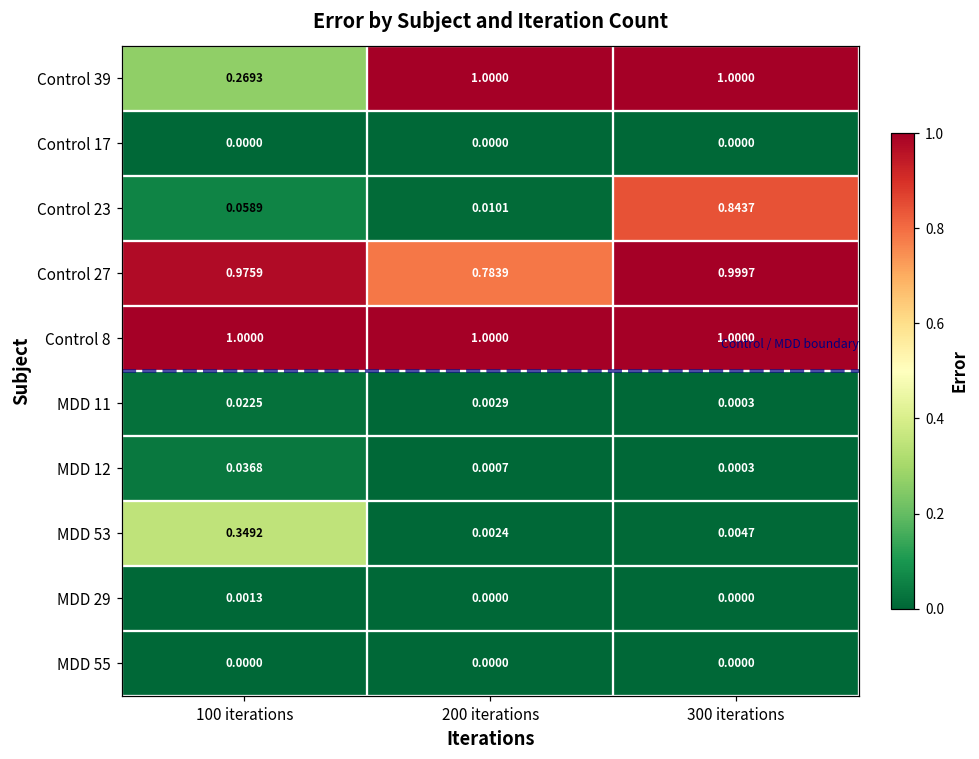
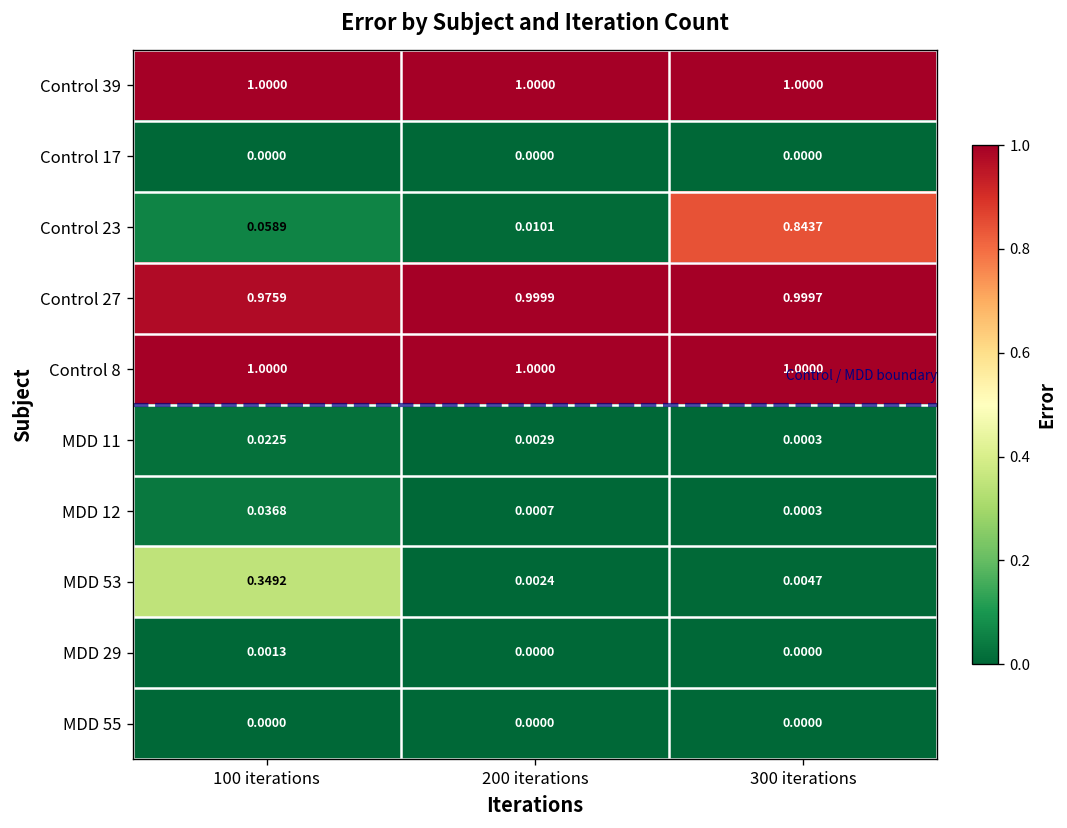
  {
    "Control 39": {
-     "100 iterations": 0.2693,
+     "100 iterations": 1.0000,
      "200 iterations": 1.0000,
      "300 iterations": 1.0000
    },
    "Control 17": {
      "100 iterations": 0.0000,
      "200 iterations": 0.0000,
      "300 iterations": 0.0000
    },
    "Control 23": {
      "100 iterations": 0.0589,
      "200 iterations": 0.0101,
      "300 iterations": 0.8437
    },
    "Control 27": {
      "100 iterations": 0.9759,
-     "200 iterations": 0.7839,
+     "200 iterations": 0.9999,
      "300 iterations": 0.9997
    },
    "Control 8": {
      "100 iterations": 1.0000,
      "200 iterations": 1.0000
    },
    "MDD 11": {
      "100 iterations": 0.0225,
      "200 iterations": 0.0029,
      "300 iterations": 0.0003
    },
    "MDD 12": {
      "100 iterations": 0.0368,
      "200 iterations": 0.0007,
      "300 iterations": 0.0003
    },
    "MDD 53": {
      "100 iterations": 0.3492,
      "200 iterations": 0.0024,
      "300 iterations": 0.0047
    },
    "MDD 29": {
      "100 iterations": 0.0013,
      "200 iterations": 0.0000,
      "300 iterations": 0.0000
    },
    "MDD 55": {
      "100 iterations": 0.0000,
      "200 iterations": 0.0000,
      "300 iterations": 0.0000
    }
  }
